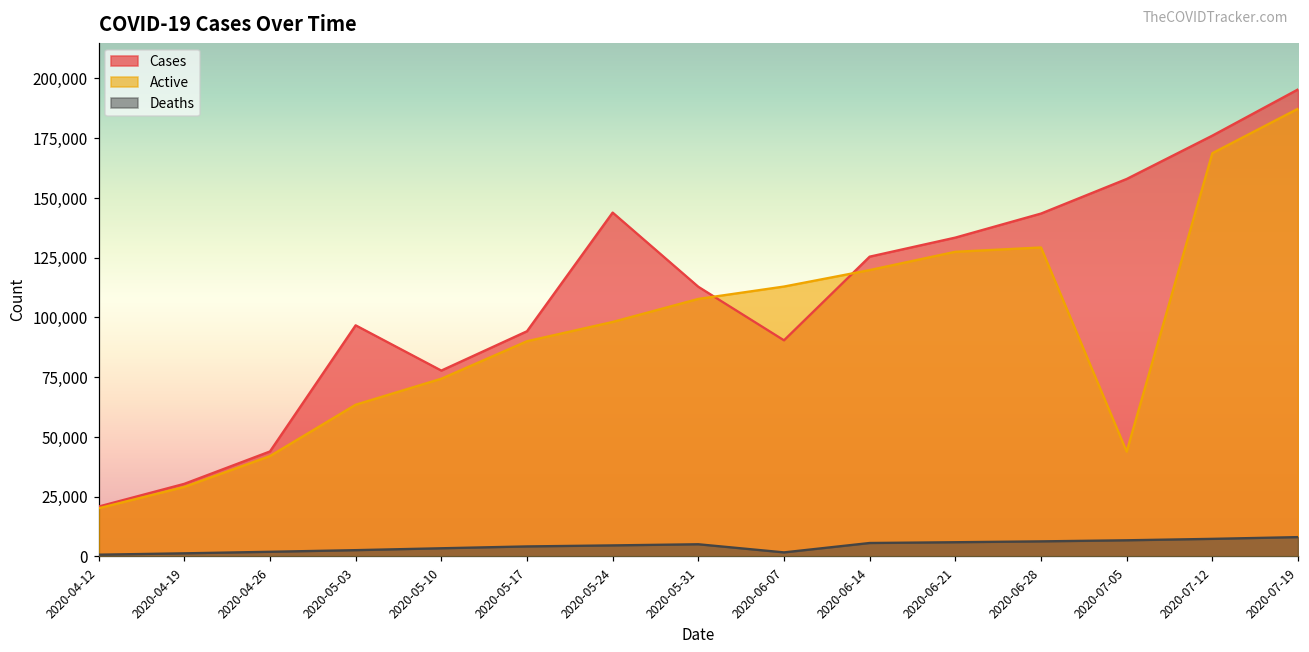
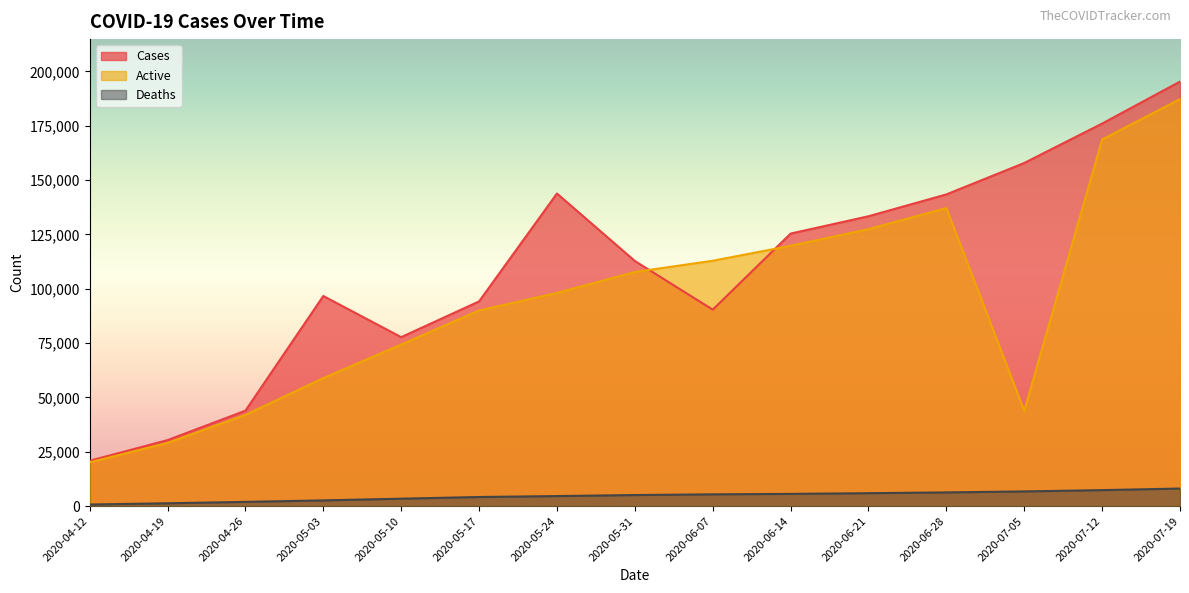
  {
    "Cases": {
      "2020-04-19": "30,000",
      "2020-04-26": "44,000",
      "2020-05-03": "97,000",
      "2020-05-10": "78,000",
      "2020-05-17": "94,000",
      "2020-05-24": "144,000",
      "2020-05-31": "113,000",
      "2020-06-07": "90,000",
      "2020-06-14": "125,000",
      "2020-06-21": "133,000",
      "2020-06-28": "143,000",
      "2020-07-05": "158,000",
      "2020-07-12": "176,000",
      "2020-07-19": "195,000"
    },
    "Active": {
      "2020-04-19": "29,000",
      "2020-04-26": "42,000",
-     "2020-05-03": "63,000",
+     "2020-05-03": "59,000",
      "2020-05-10": "74,000",
      "2020-05-17": "90,000",
      "2020-05-24": "98,000",
      "2020-05-31": "108,000",
      "2020-06-07": "113,000",
      "2020-06-14": "120,000",
      "2020-06-21": "127,000",
-     "2020-06-28": "129,000",
+     "2020-06-28": "137,000",
      "2020-07-05": "44,000",
      "2020-07-12": "169,000",
      "2020-07-19": "187,000"
    },
    "Deaths": {
      "2020-04-12": "1,000",
      "2020-04-19": "1,000",
      "2020-04-26": "2,000",
      "2020-05-03": "3,000",
      "2020-05-10": "3,000",
      "2020-05-17": "4,000",
      "2020-05-24": "5,000",
      "2020-05-31": "5,000",
-     "2020-06-07": "2,000",
+     "2020-06-07": "5,000",
      "2020-06-14": "6,000",
      "2020-06-21": "6,000",
      "2020-06-28": "6,000",
      "2020-07-05": "7,000",
      "2020-07-12": "7,000",
      "2020-07-19": "8,000"
    }
  }
